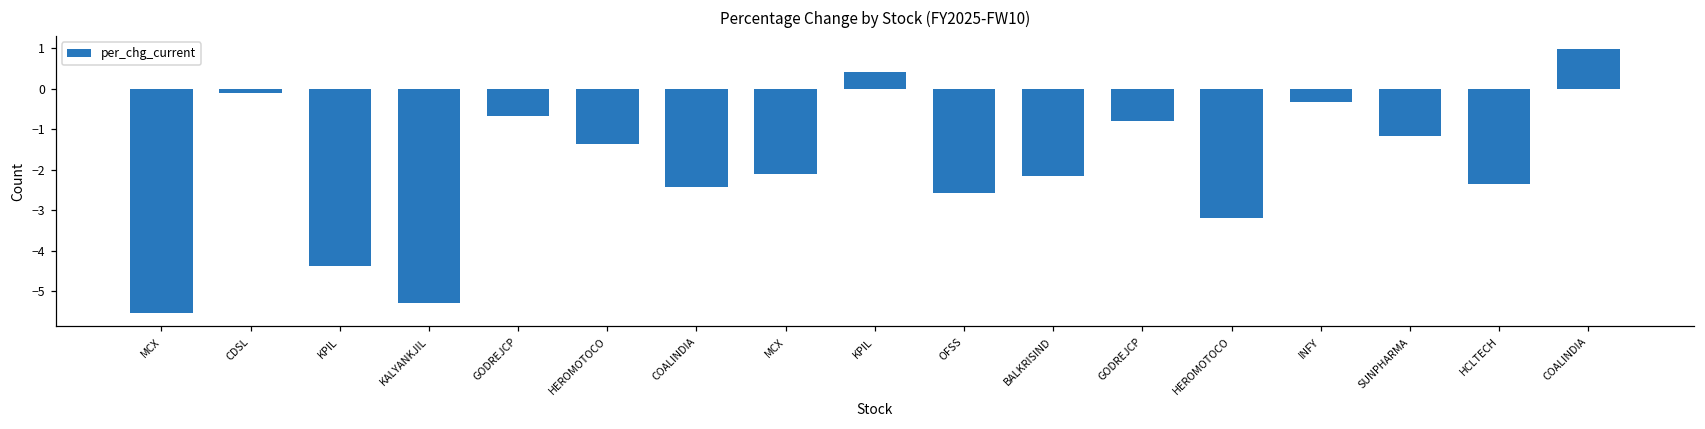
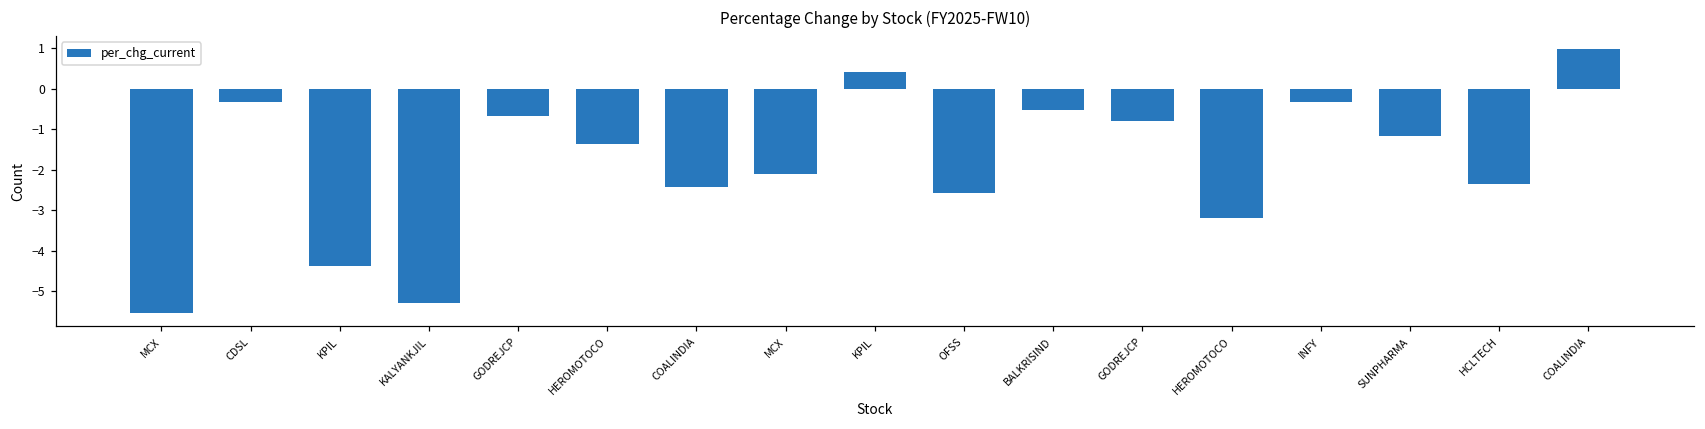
  {
-   "CDSL": -0.1,
+   "CDSL": -0.3,
    "KALYANKJIL": -5.3,
    "OFSS": -2.6,
-   "BALKRISIND": -2.2,
+   "BALKRISIND": -0.5,
    "INFY": -0.3,
    "SUNPHARMA": -1.2,
    "HCLTECH": -2.4
  }
